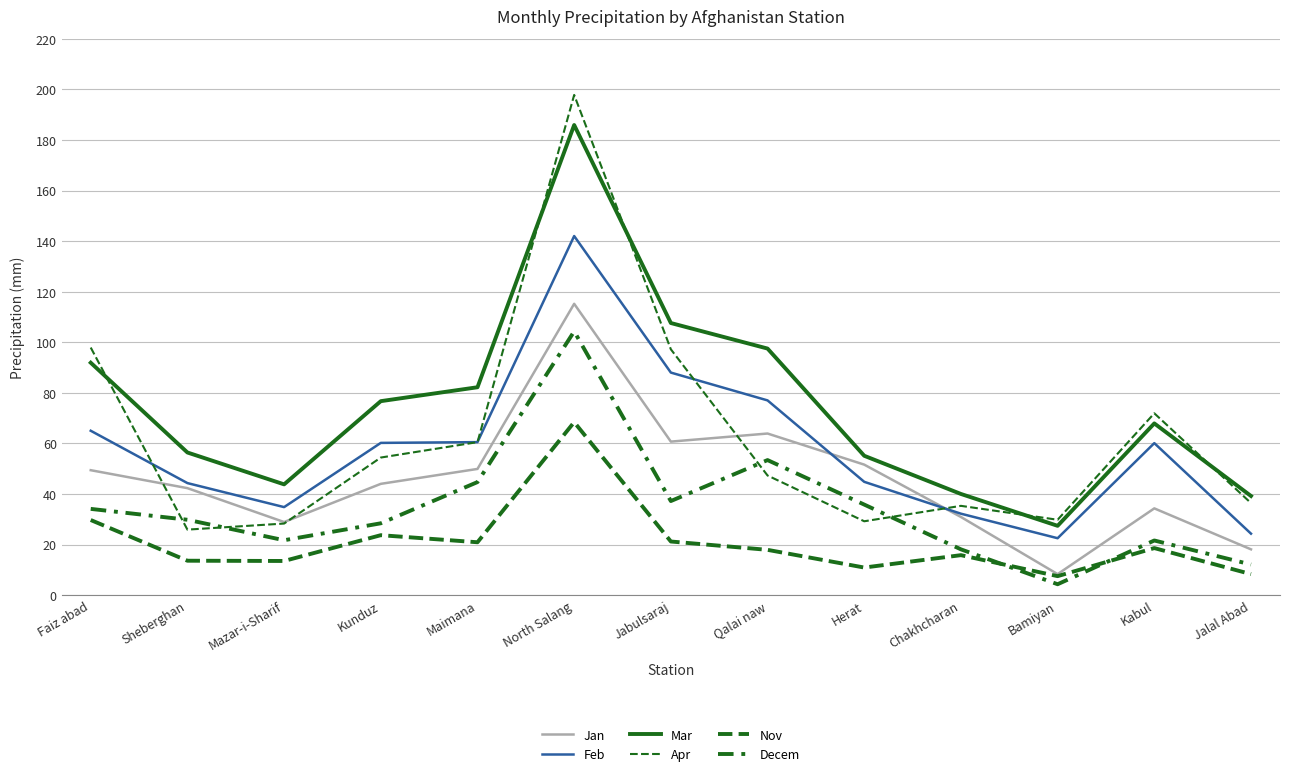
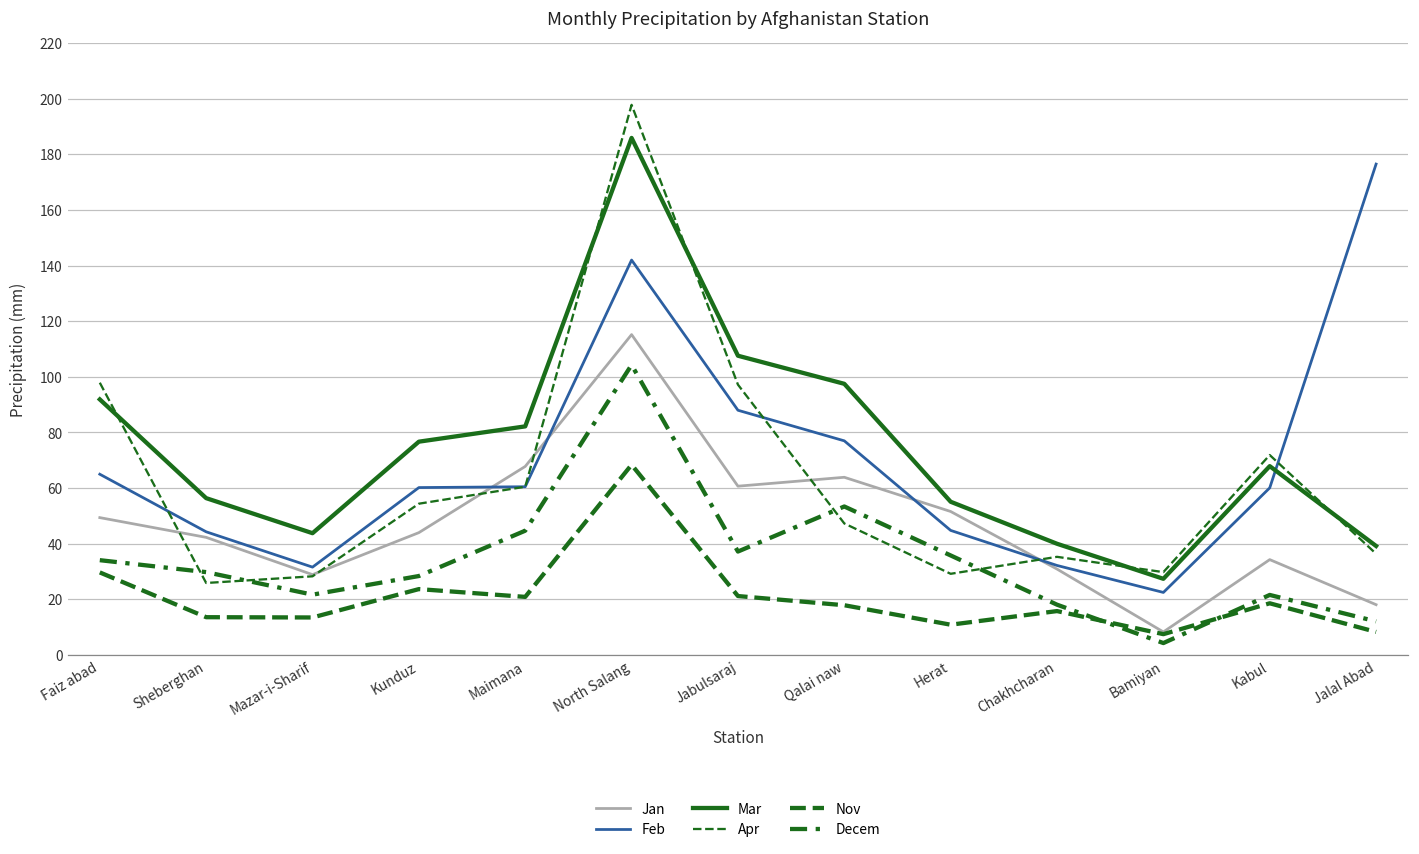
  {
    "Jan": {
      "Faiz abad": 49,
      "Sheberghan": 42,
      "Kunduz": 44,
-     "Maimana": 50,
+     "Maimana": 68,
      "North Salang": 115,
      "Jabulsaraj": 61,
      "Qalai naw": 64,
      "Herat": 52,
      "Chakhcharan": 31,
      "Kabul": 34,
      "Jalal Abad": 18
    },
    "Feb": {
      "Faiz abad": 65,
      "Sheberghan": 44,
-     "Mazar-i-Sharif": 35,
+     "Mazar-i-Sharif": 32,
      "Kunduz": 60,
      "North Salang": 142,
      "Jabulsaraj": 88,
      "Qalai naw": 77,
      "Herat": 45,
      "Chakhcharan": 32,
      "Bamiyan": 23,
      "Kabul": 60,
-     "Jalal Abad": 24
+     "Jalal Abad": 177
    }
  }
